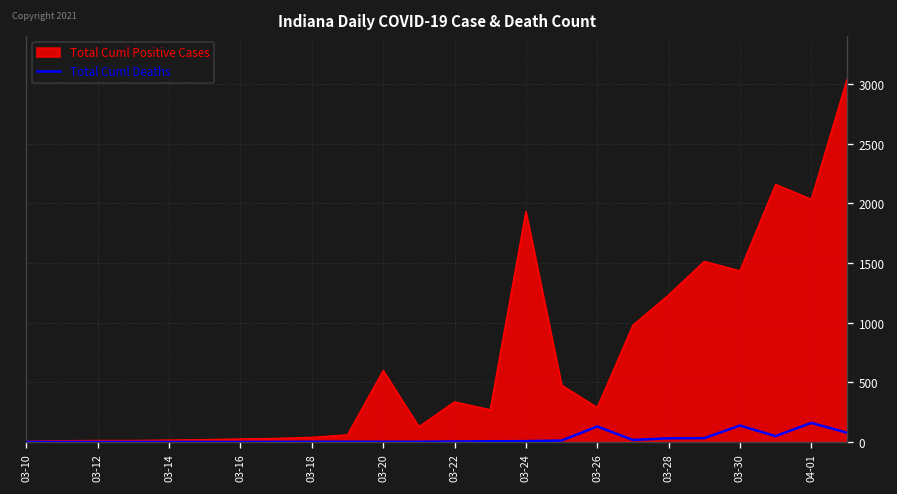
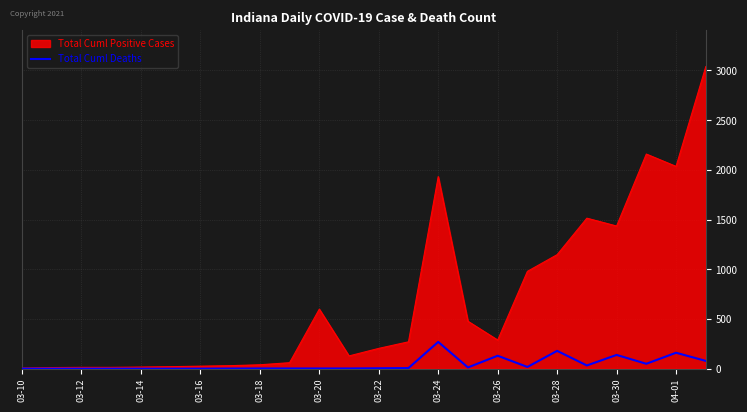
  {
    "Total Cuml Positive Cases": {
      "03-18": 0,
      "03-20": 600,
-     "03-22": 300,
+     "03-22": 200,
      "03-24": 1900,
      "03-26": 300,
-     "03-28": 1200,
+     "03-28": 1100,
      "03-30": 1400,
      "04-01": 2000
    },
    "Total Cuml Deaths": {
      "03-18": 0,
      "03-20": 0,
      "03-22": 0,
-     "03-24": 0,
+     "03-24": 300,
      "03-26": 100,
-     "03-28": 0,
+     "03-28": 200,
      "03-30": 100,
      "04-01": 200
    }
  }
